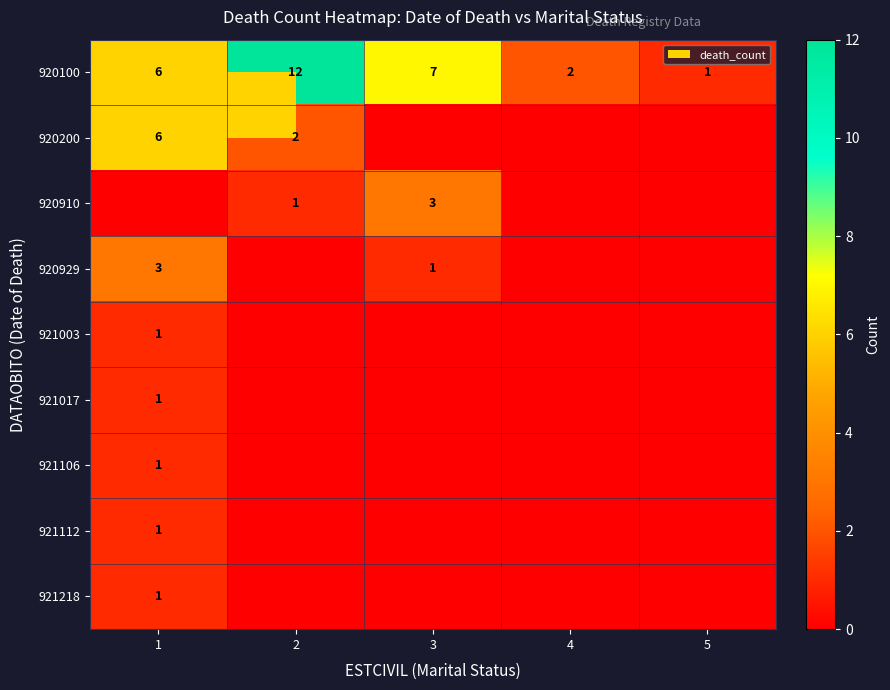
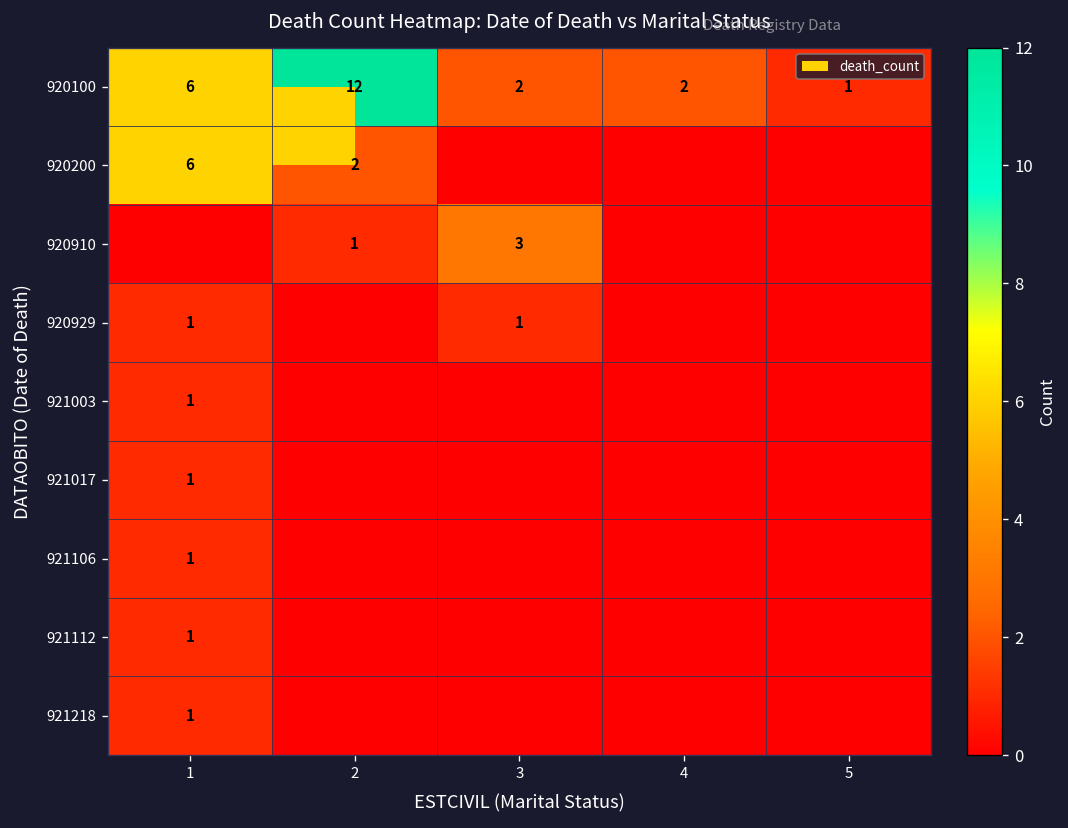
  {
    "920100": {
-     "3": 7,
+     "3": 2,
      "4": 2,
      "5": 1
    },
    "920910": {
      "2": 1,
      "3": 3
    },
    "920929": {
-     "1": 3,
+     "1": 1,
      "3": 1
    },
    "921003": {
      "1": 1
    },
    "921017": {
      "1": 1
    },
    "921106": {
      "1": 1
    },
    "921112": {
      "1": 1
    },
    "921218": {
      "1": 1
    }
  }
